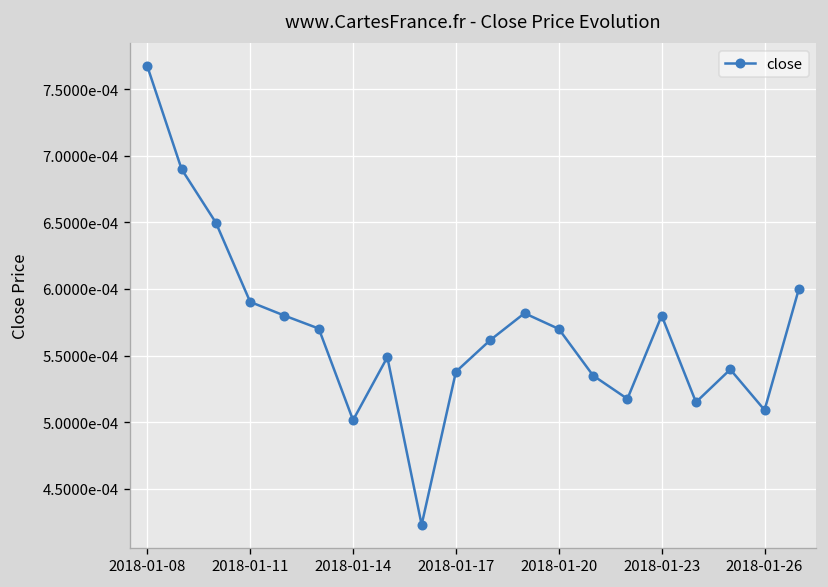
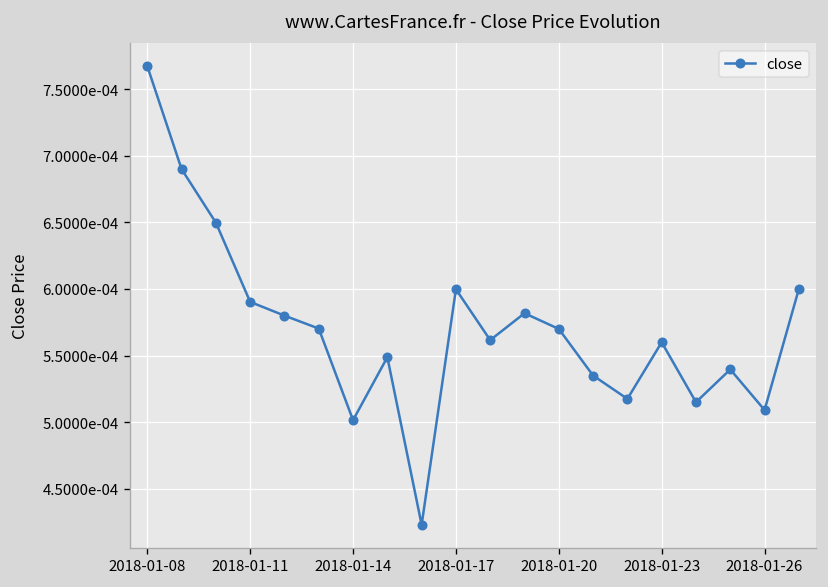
  {
    "2018-01-08": 0.000767,
    "2018-01-11": 0.000590,
    "2018-01-14": 0.000502,
-   "2018-01-17": 0.000538,
+   "2018-01-17": 0.000600,
    "2018-01-20": 0.000570,
-   "2018-01-23": 0.00058,
+   "2018-01-23": 0.00056,
    "2018-01-26": 0.000509
  }
